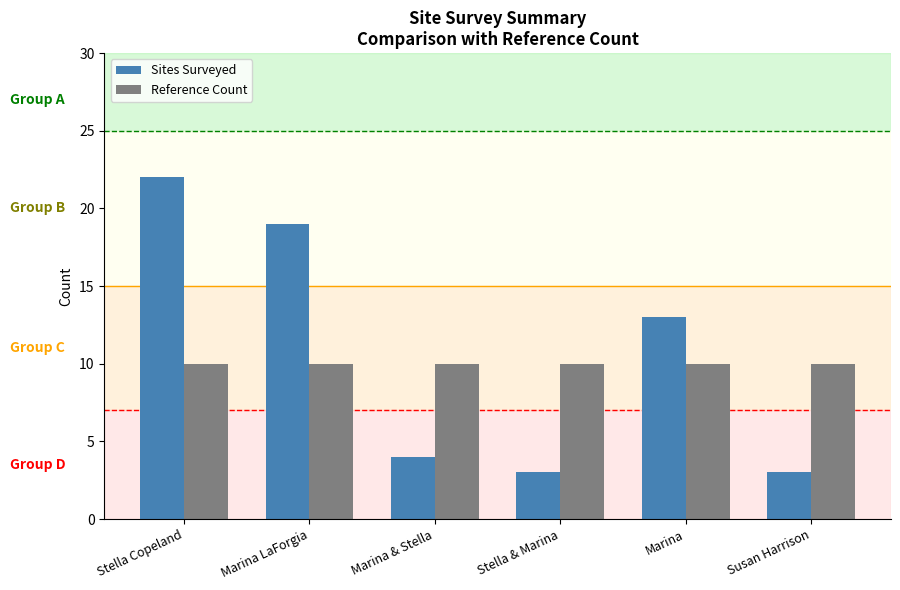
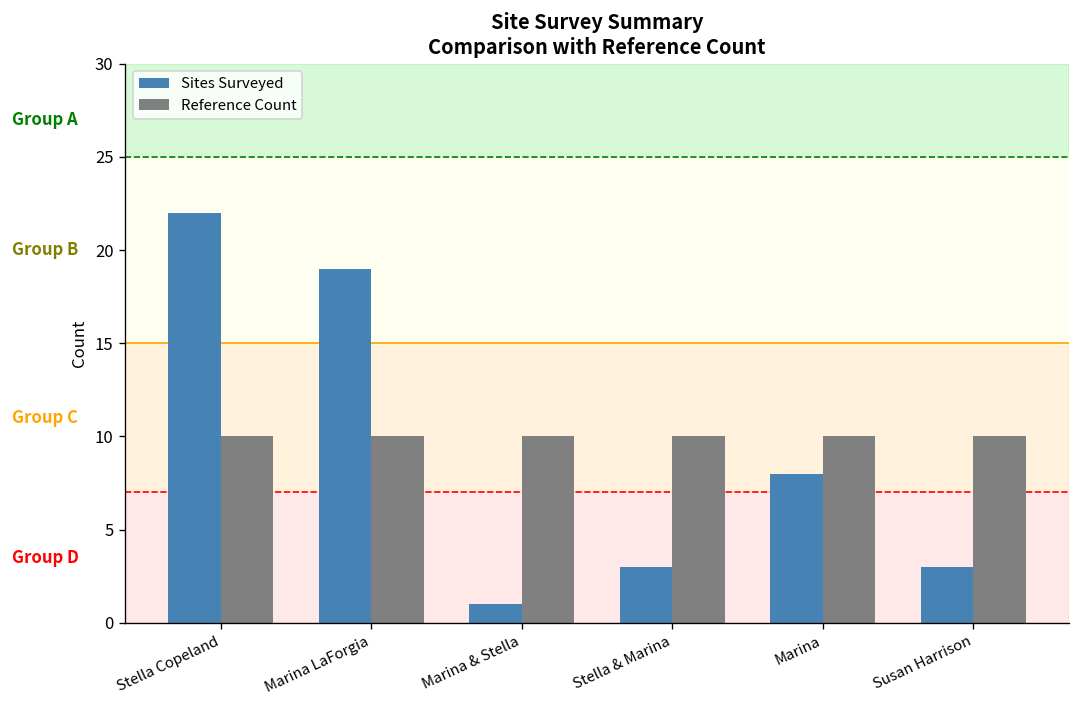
  {
    "Sites Surveyed": {
      "Stella Copeland": 22,
      "Marina LaForgia": 19,
-     "Marina & Stella": 4,
+     "Marina & Stella": 1,
      "Stella & Marina": 3,
-     "Marina": 13,
+     "Marina": 8,
      "Susan Harrison": 3
    },
    "Reference Count": {
      "Stella Copeland": 10,
      "Marina LaForgia": 10,
      "Marina & Stella": 10,
      "Stella & Marina": 10,
      "Marina": 10,
      "Susan Harrison": 10
    }
  }
